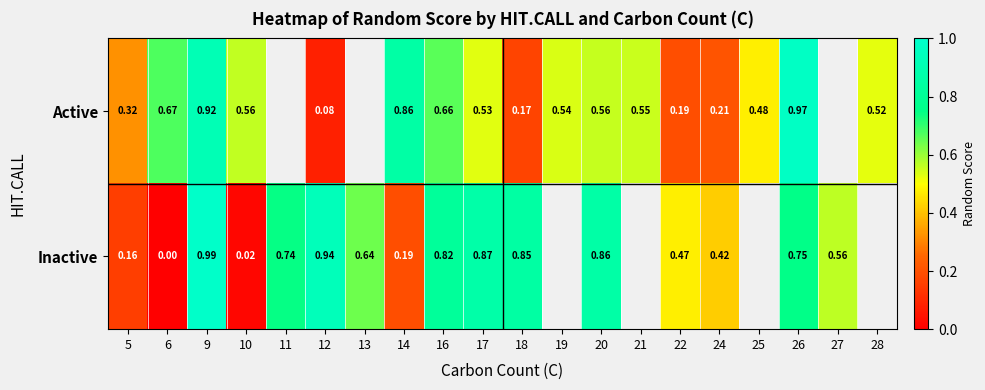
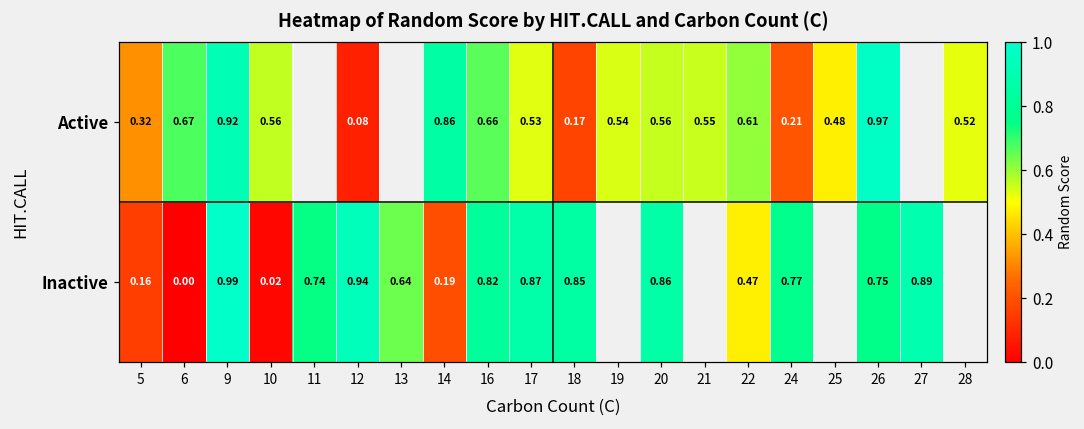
  {
    "Active": {
      "5": 0.32,
      "6": 0.67,
      "9": 0.92,
      "10": 0.56,
      "12": 0.08,
      "14": 0.86,
      "16": 0.66,
      "17": 0.53,
      "18": 0.17,
      "19": 0.54,
      "20": 0.56,
      "21": 0.55,
-     "22": 0.19,
+     "22": 0.61,
      "24": 0.21,
      "25": 0.48,
      "26": 0.97,
      "28": 0.52
    },
    "Inactive": {
      "5": 0.16,
      "6": 0.00,
      "9": 0.99,
      "10": 0.02,
      "11": 0.74,
      "12": 0.94,
      "13": 0.64,
      "14": 0.19,
      "16": 0.82,
      "17": 0.87,
      "18": 0.85,
      "20": 0.86,
      "22": 0.47,
-     "24": 0.42,
+     "24": 0.77,
      "26": 0.75,
-     "27": 0.56
+     "27": 0.89
    }
  }
